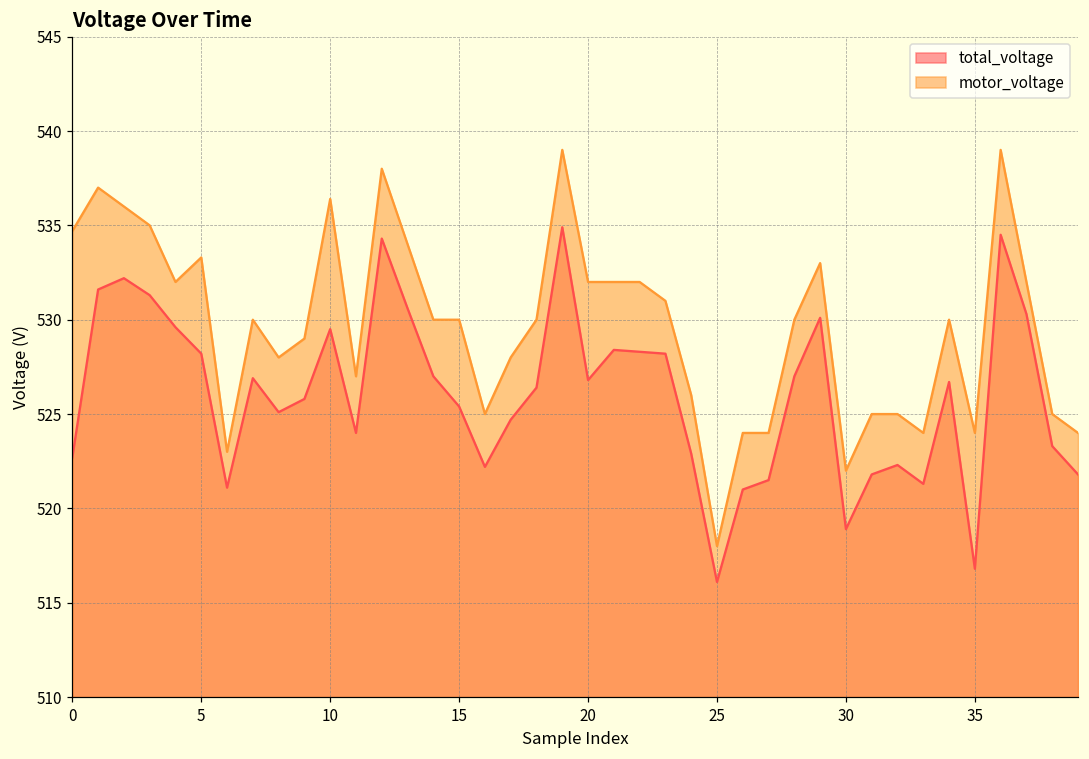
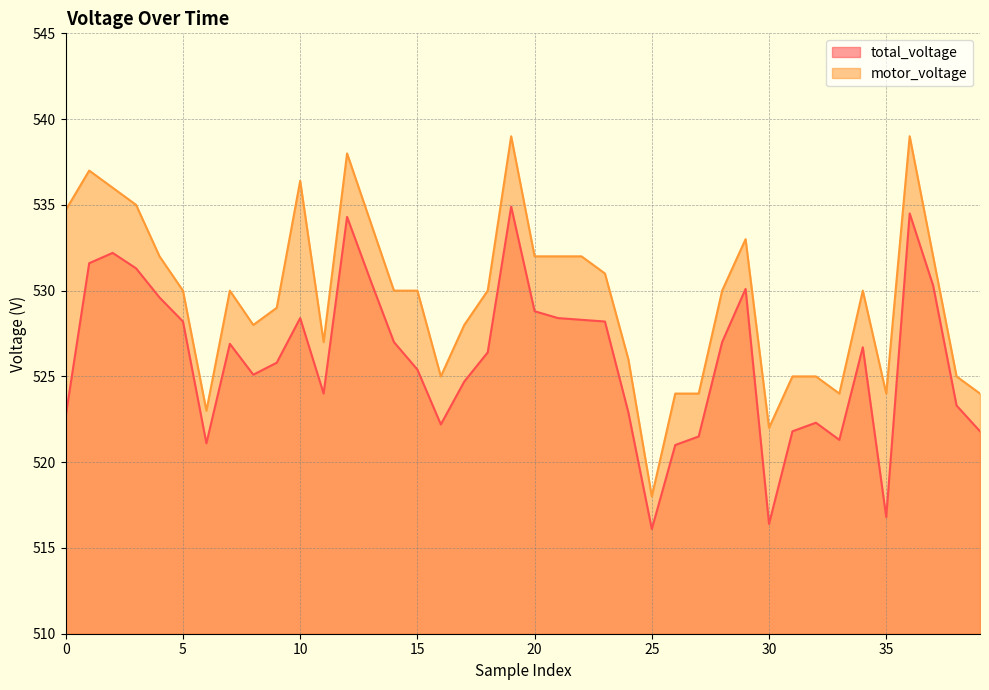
  {
    "total_voltage": {
      "0": 522.7,
      "5": 528.2,
-     "10": 529.5,
+     "10": 528.4,
      "15": 525.4,
-     "20": 526.8,
+     "20": 528.8,
      "25": 516.1,
-     "30": 518.9,
+     "30": 516.4,
      "35": 516.8
    },
    "motor_voltage": {
      "0": 534.7,
-     "5": 533.3,
+     "5": 530.0,
      "10": 536.4,
      "15": 530.0,
      "20": 532.0,
      "25": 518.0,
      "30": 522.0,
      "35": 524.0
    }
  }
